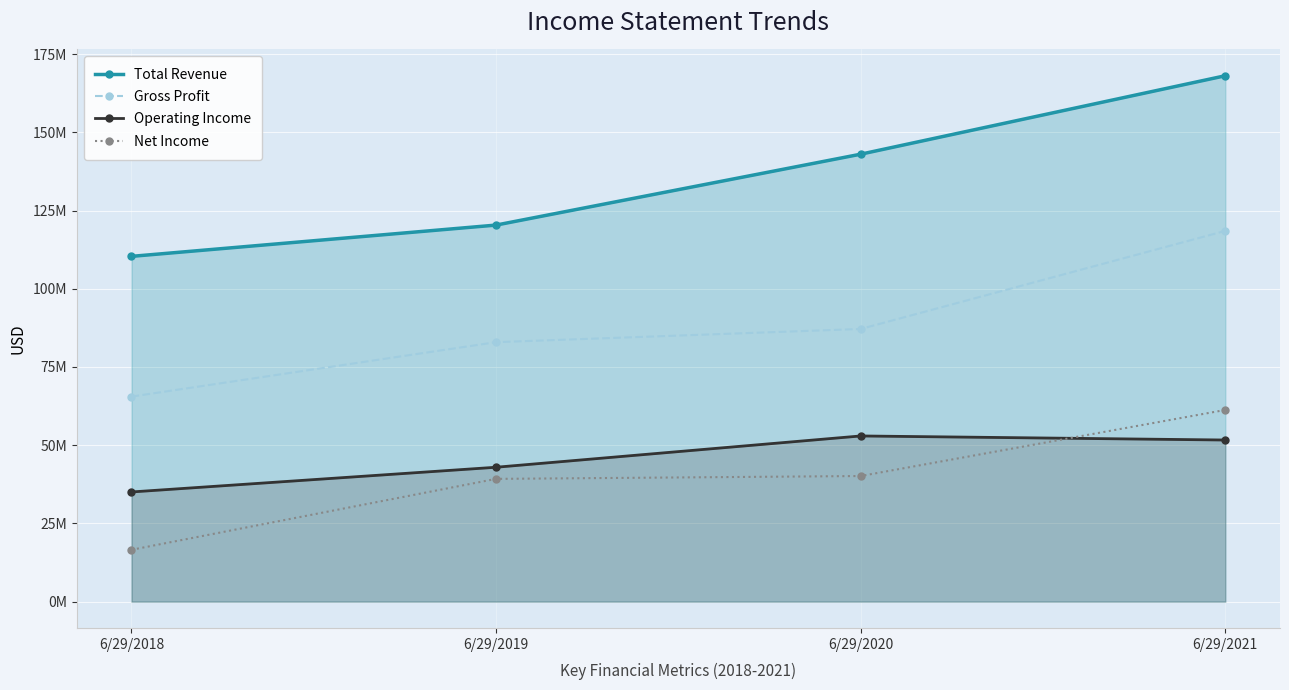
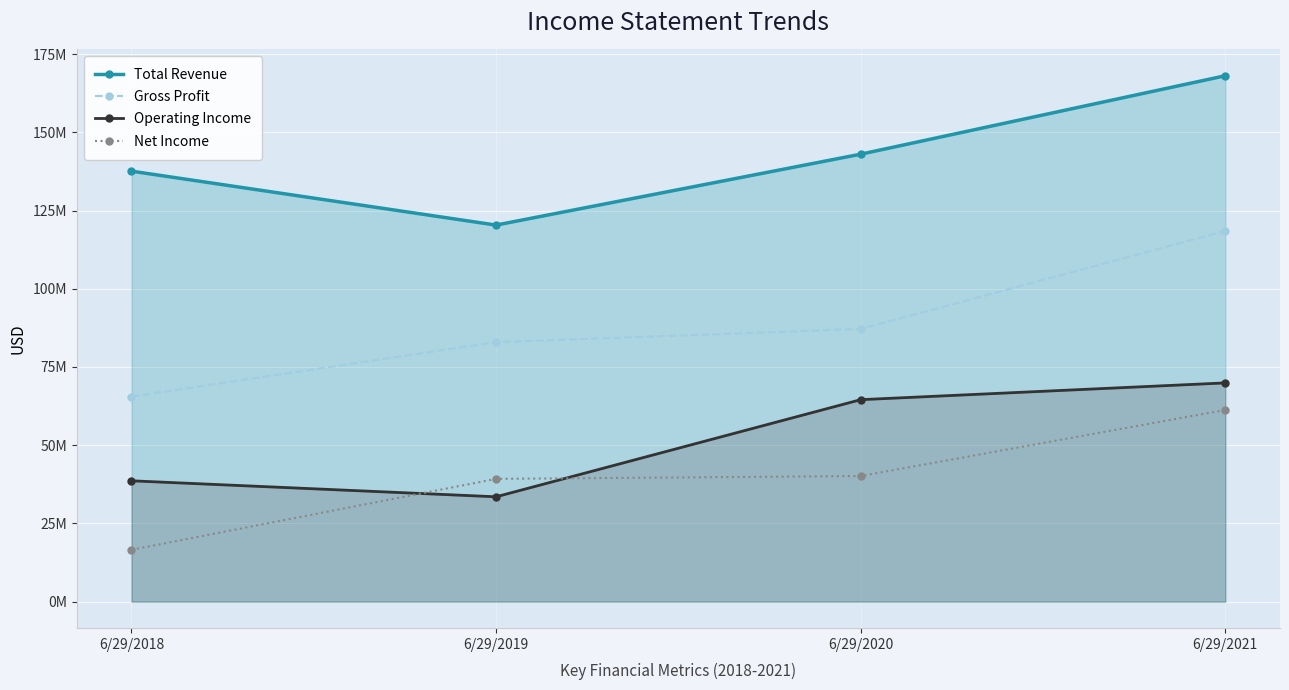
  {
    "Total Revenue": {
-     "6/29/2018": 110000000,
+     "6/29/2018": 138000000,
      "6/29/2019": 120000000,
      "6/29/2020": 143000000,
      "6/29/2021": 168000000
    },
    "Gross Profit": {
      "6/29/2018": 66000000,
      "6/29/2019": 83000000,
      "6/29/2020": 87000000,
      "6/29/2021": 118000000
    },
    "Operating Income": {
-     "6/29/2018": 35000000,
-     "6/29/2019": 43000000,
-     "6/29/2020": 53000000,
-     "6/29/2021": 52000000
+     "6/29/2018": 39000000,
+     "6/29/2019": 34000000,
+     "6/29/2020": 65000000,
+     "6/29/2021": 70000000
    },
    "Net Income": {
      "6/29/2018": 17000000,
      "6/29/2019": 39000000,
      "6/29/2020": 40000000,
      "6/29/2021": 61000000
    }
  }
